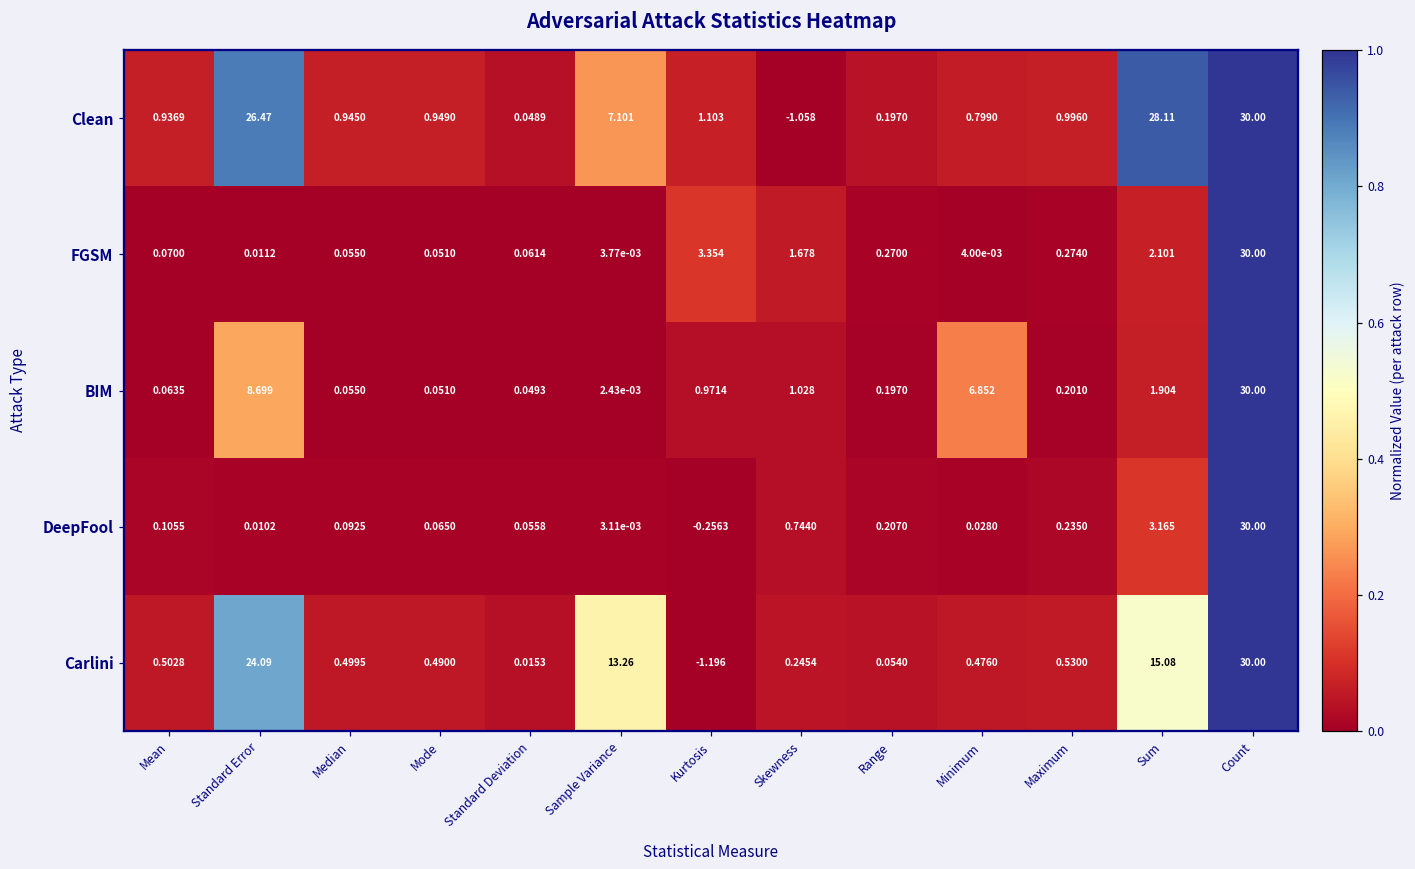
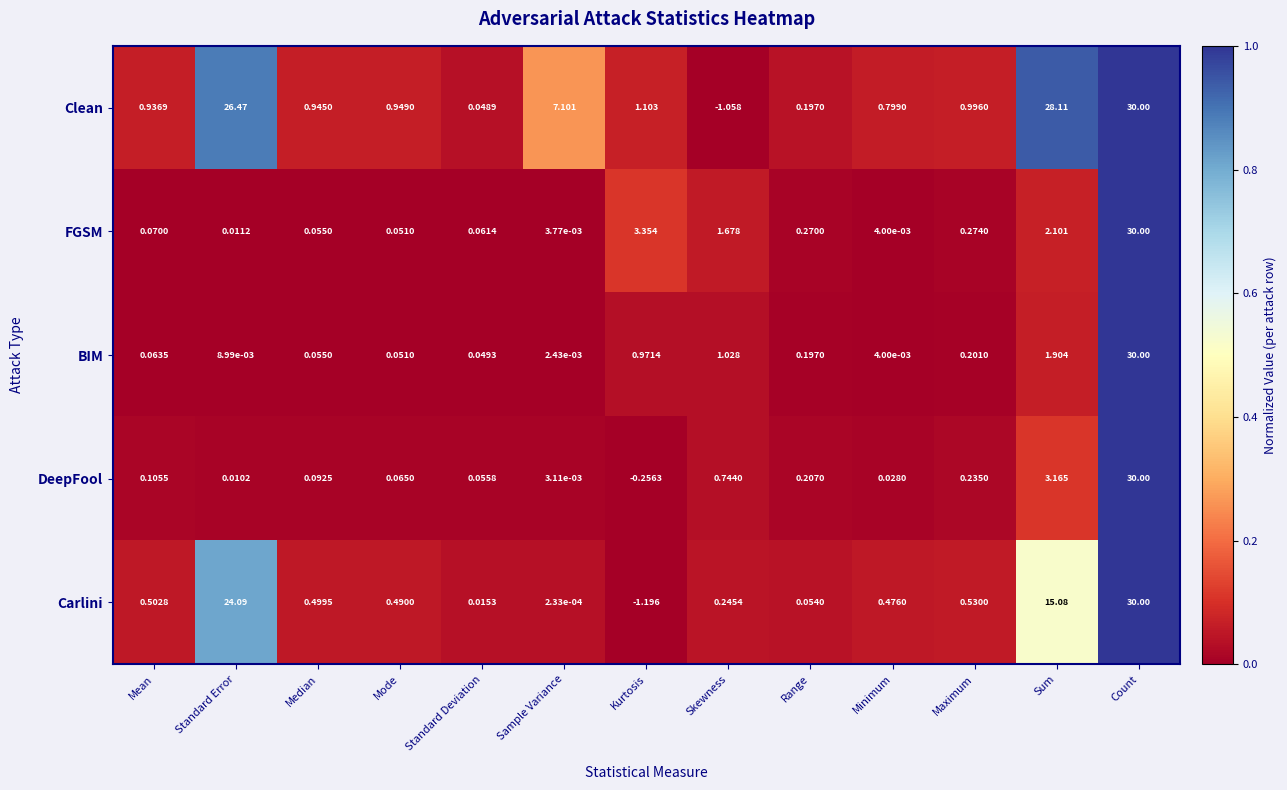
  {
    "Clean": {
      "Mean": "0.9369",
      "Standard Error": "26.47",
      "Median": "0.9450",
      "Mode": "0.9490",
      "Standard Deviation": "0.0489",
      "Sample Variance": "7.101",
      "Kurtosis": "1.103",
      "Skewness": "-1.058",
      "Range": "0.1970",
      "Minimum": "0.7990",
      "Maximum": "0.9960",
      "Sum": "28.11",
      "Count": "30.00"
    },
    "FGSM": {
      "Mean": "0.0700",
      "Standard Error": "0.0112",
      "Median": "0.0550",
      "Mode": "0.0510",
      "Standard Deviation": "0.0614",
      "Sample Variance": "3.77e-03",
      "Kurtosis": "3.354",
      "Skewness": "1.678",
      "Range": "0.2700",
      "Minimum": "4.00e-03",
      "Maximum": "0.2740",
      "Sum": "2.101",
      "Count": "30.00"
    },
    "BIM": {
      "Mean": "0.0635",
-     "Standard Error": "8.699",
+     "Standard Error": "8.99e-03",
      "Median": "0.0550",
      "Mode": "0.0510",
      "Standard Deviation": "0.0493",
      "Sample Variance": "2.43e-03",
      "Kurtosis": "0.9714",
      "Skewness": "1.028",
      "Range": "0.1970",
-     "Minimum": "6.852",
+     "Minimum": "4.00e-03",
      "Maximum": "0.2010",
      "Sum": "1.904",
      "Count": "30.00"
    },
    "DeepFool": {
      "Mean": "0.1055",
      "Standard Error": "0.0102",
      "Median": "0.0925",
      "Mode": "0.0650",
      "Standard Deviation": "0.0558",
      "Sample Variance": "3.11e-03",
      "Kurtosis": "-0.2563",
      "Skewness": "0.7440",
      "Range": "0.2070",
      "Minimum": "0.0280",
      "Maximum": "0.2350",
      "Sum": "3.165",
      "Count": "30.00"
    },
    "Carlini": {
      "Mean": "0.5028",
      "Standard Error": "24.09",
      "Median": "0.4995",
      "Mode": "0.4900",
      "Standard Deviation": "0.0153",
-     "Sample Variance": "13.26",
+     "Sample Variance": "2.33e-04",
      "Kurtosis": "-1.196",
      "Skewness": "0.2454",
      "Range": "0.0540",
      "Minimum": "0.4760",
      "Maximum": "0.5300",
      "Sum": "15.08",
      "Count": "30.00"
    }
  }
